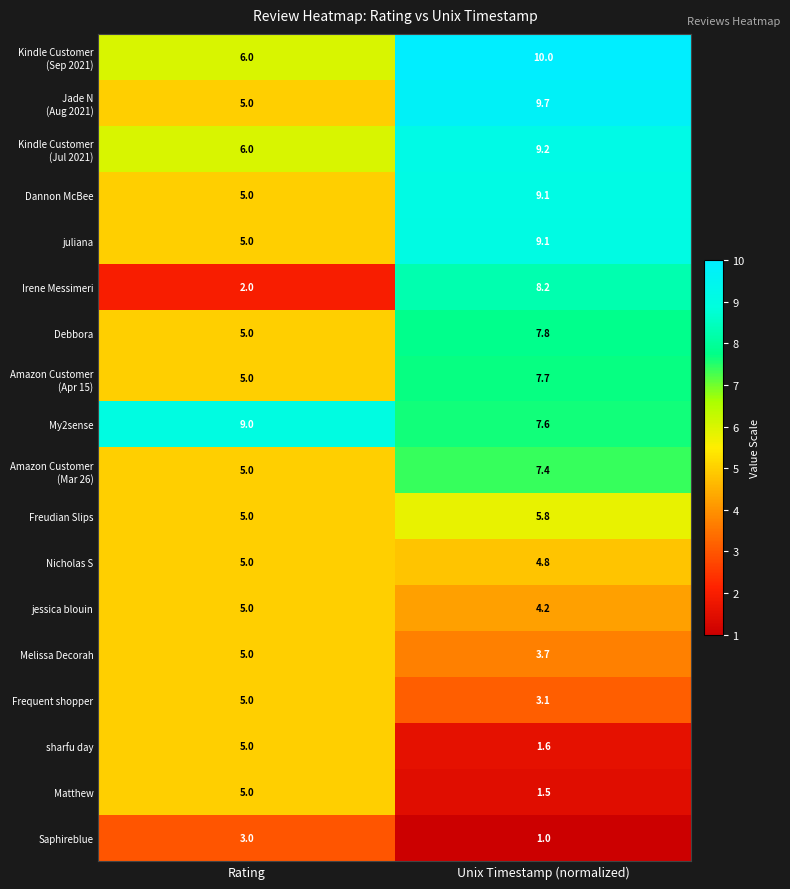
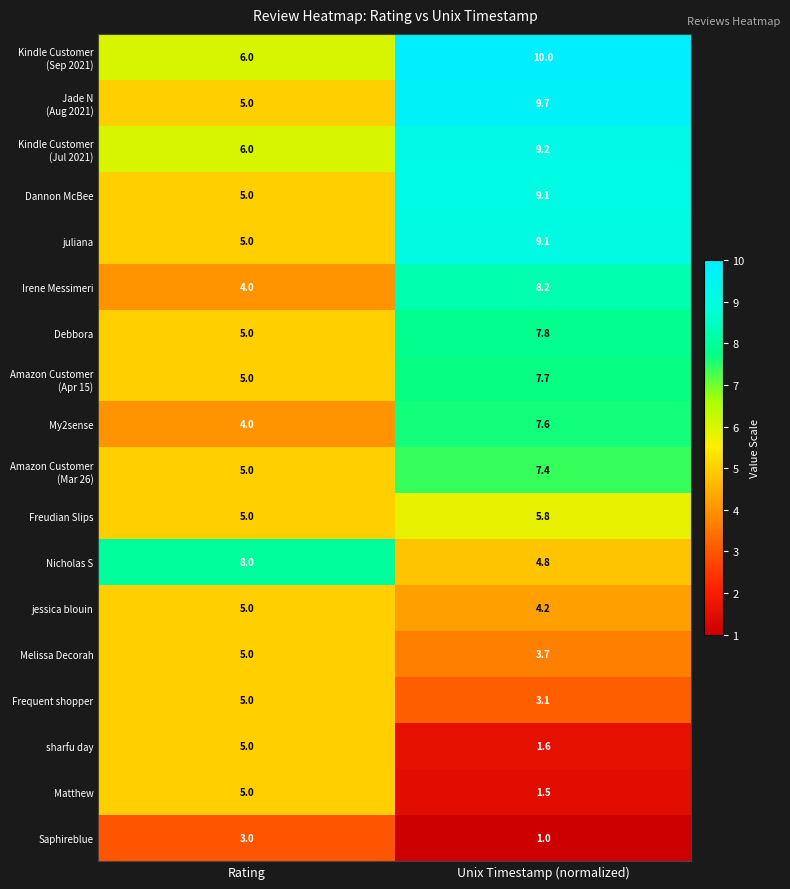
  {
    "Kindle Customer (Sep 2021)": {
      "Rating": 6.0,
      "Unix Timestamp (normalized)": 10.0
    },
    "Jade N (Aug 2021)": {
      "Rating": 5.0,
      "Unix Timestamp (normalized)": 9.7
    },
    "Kindle Customer (Jul 2021)": {
      "Rating": 6.0,
      "Unix Timestamp (normalized)": 9.2
    },
    "Dannon McBee": {
      "Rating": 5.0,
      "Unix Timestamp (normalized)": 9.1
    },
    "juliana": {
      "Rating": 5.0,
      "Unix Timestamp (normalized)": 9.1
    },
    "Irene Messimeri": {
-     "Rating": 2.0,
+     "Rating": 4.0,
      "Unix Timestamp (normalized)": 8.2
    },
    "Debbora": {
      "Rating": 5.0,
      "Unix Timestamp (normalized)": 7.8
    },
    "Amazon Customer (Apr 15)": {
      "Rating": 5.0,
      "Unix Timestamp (normalized)": 7.7
    },
    "My2sense": {
-     "Rating": 9.0,
+     "Rating": 4.0,
      "Unix Timestamp (normalized)": 7.6
    },
    "Amazon Customer (Mar 26)": {
      "Rating": 5.0,
      "Unix Timestamp (normalized)": 7.4
    },
    "Freudian Slips": {
      "Rating": 5.0,
      "Unix Timestamp (normalized)": 5.8
    },
    "Nicholas S": {
-     "Rating": 5.0,
+     "Rating": 8.0,
      "Unix Timestamp (normalized)": 4.8
    },
    "jessica blouin": {
      "Rating": 5.0,
      "Unix Timestamp (normalized)": 4.2
    },
    "Melissa Decorah": {
      "Rating": 5.0,
      "Unix Timestamp (normalized)": 3.7
    },
    "Frequent shopper": {
      "Rating": 5.0,
      "Unix Timestamp (normalized)": 3.1
    },
    "sharfu day": {
      "Rating": 5.0,
      "Unix Timestamp (normalized)": 1.6
    },
    "Matthew": {
      "Rating": 5.0,
      "Unix Timestamp (normalized)": 1.5
    },
    "Saphireblue": {
      "Rating": 3.0,
      "Unix Timestamp (normalized)": 1.0
    }
  }
